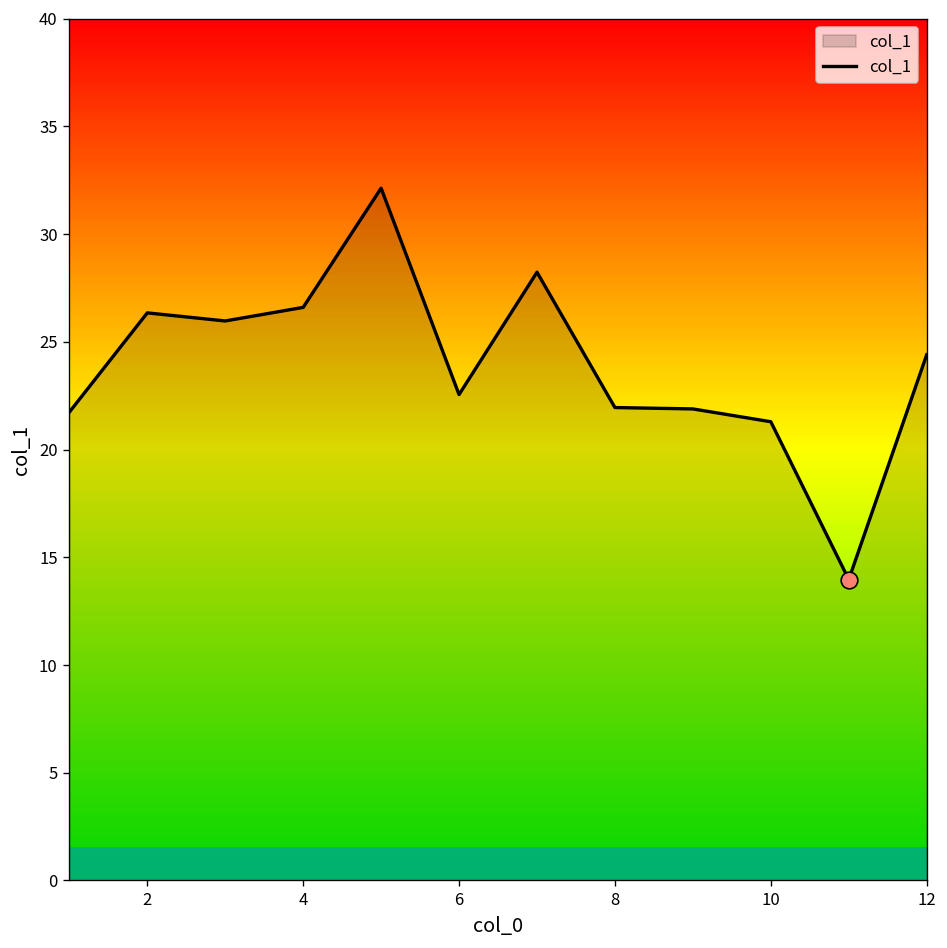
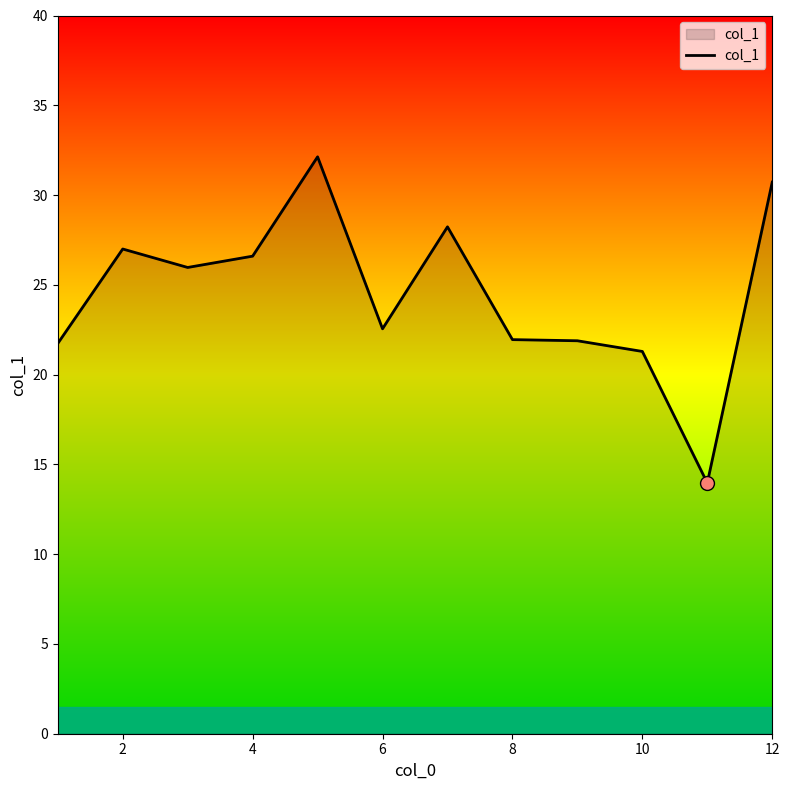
  {
    "col_1": {
-     "2": 26.3,
+     "2": 27.0,
      "4": 26.6,
      "6": 22.6,
      "8": 21.9,
      "10": 21.3,
-     "12": 24.4
+     "12": 30.7
    }
  }
